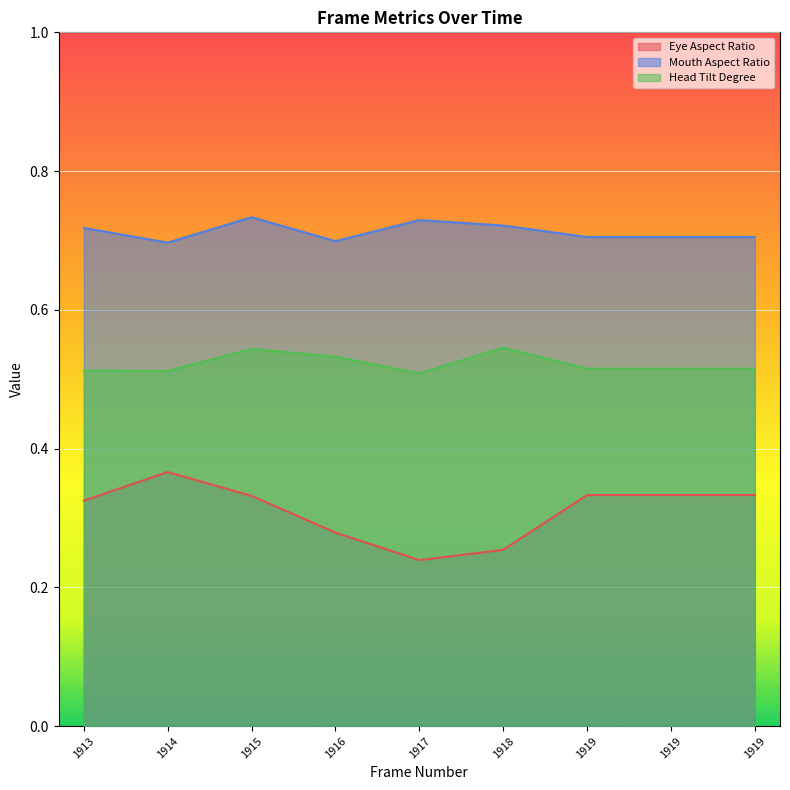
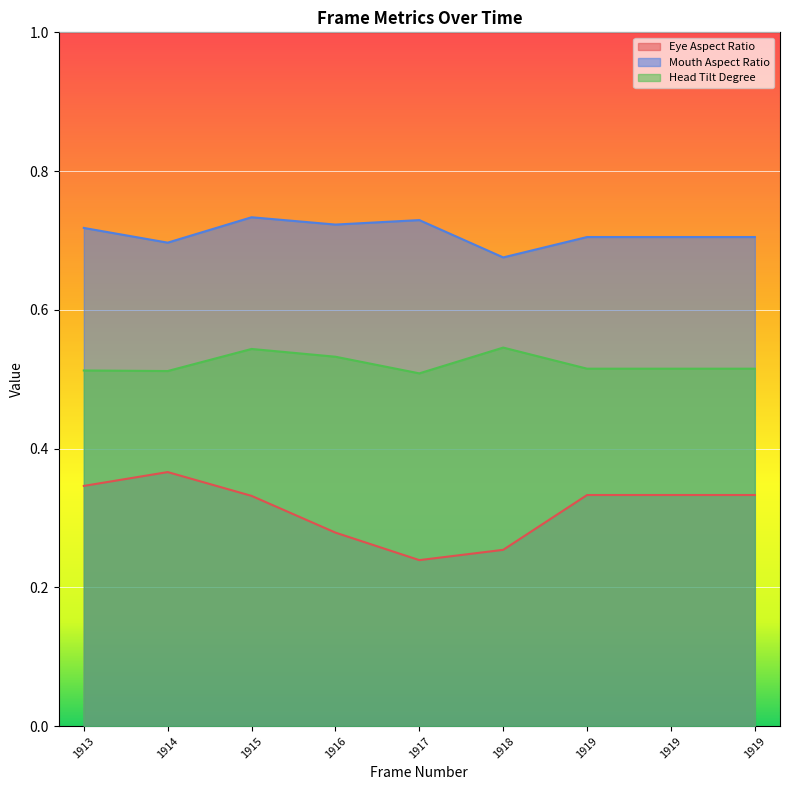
  {
    "Eye Aspect Ratio": {
-     "1913": 0.33,
+     "1913": 0.35,
      "1914": 0.37,
      "1915": 0.33,
      "1916": 0.28,
      "1917": 0.24,
      "1918": 0.25
    },
    "Mouth Aspect Ratio": {
      "1913": 0.72,
      "1914": 0.70,
      "1915": 0.73,
-     "1916": 0.70,
+     "1916": 0.72,
      "1917": 0.73,
-     "1918": 0.72
+     "1918": 0.68
    },
    "Head Tilt Degree": {
      "1913": 0.51,
      "1914": 0.51,
      "1915": 0.54,
      "1916": 0.53,
      "1917": 0.51,
      "1918": 0.55
    }
  }
